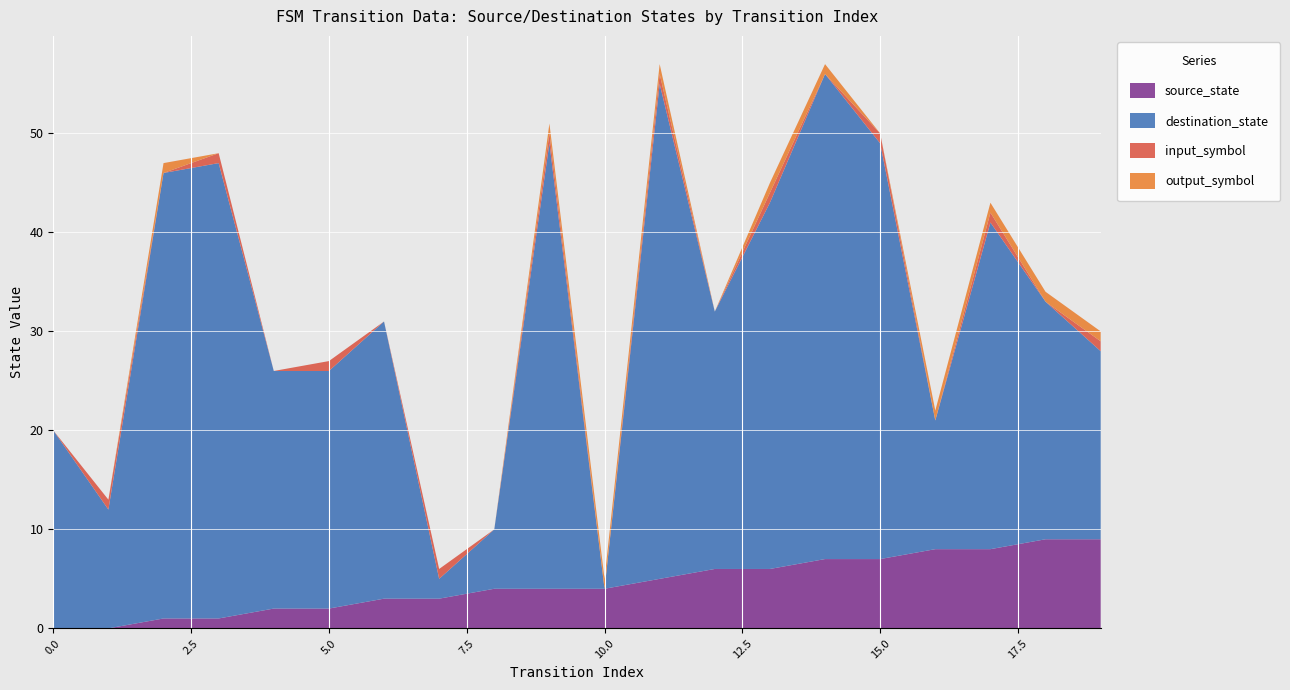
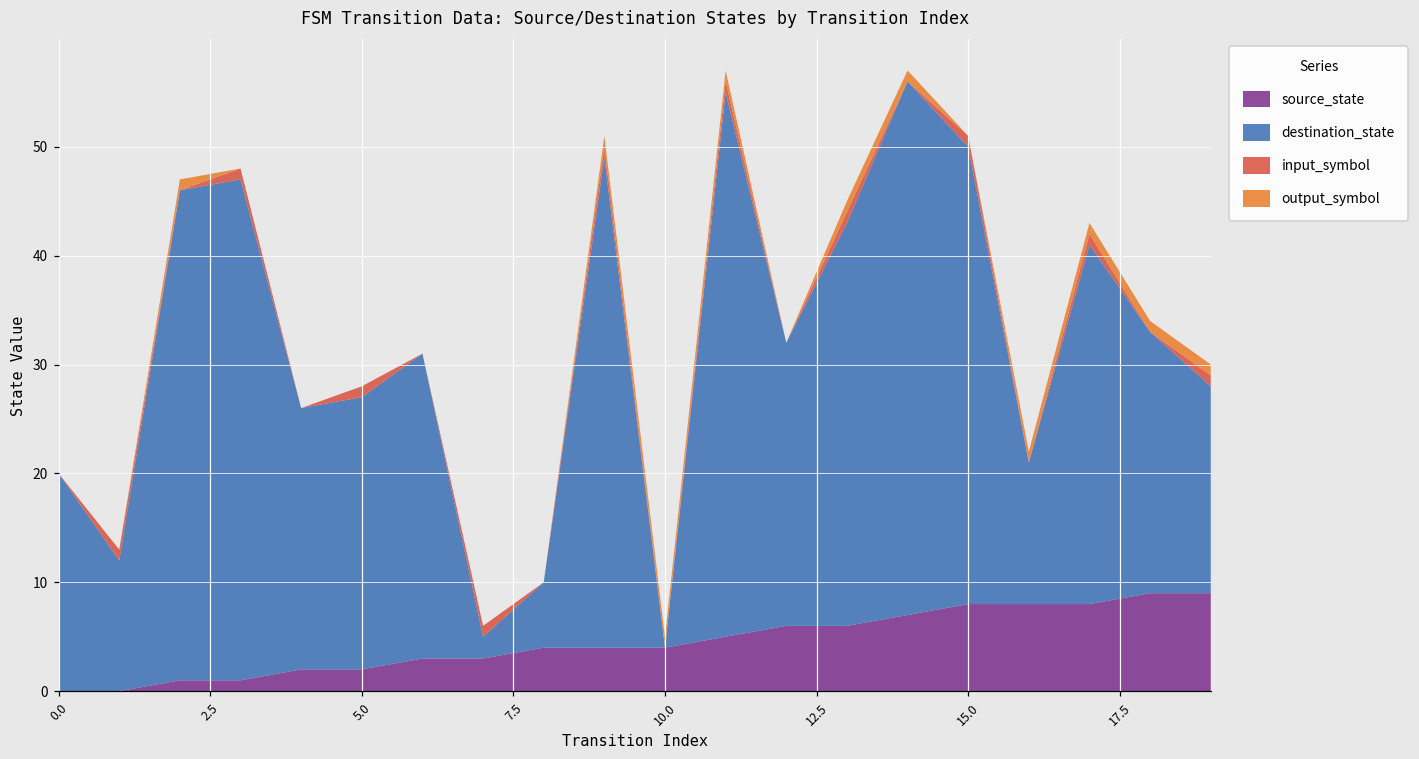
  {
    "source_state": {
      "0.0": 0,
      "5.0": 2,
-     "15.0": 7
+     "15.0": 8
    },
    "destination_state": {
-     "5.0": 24,
+     "5.0": 25,
      "15.0": 42
    }
  }
